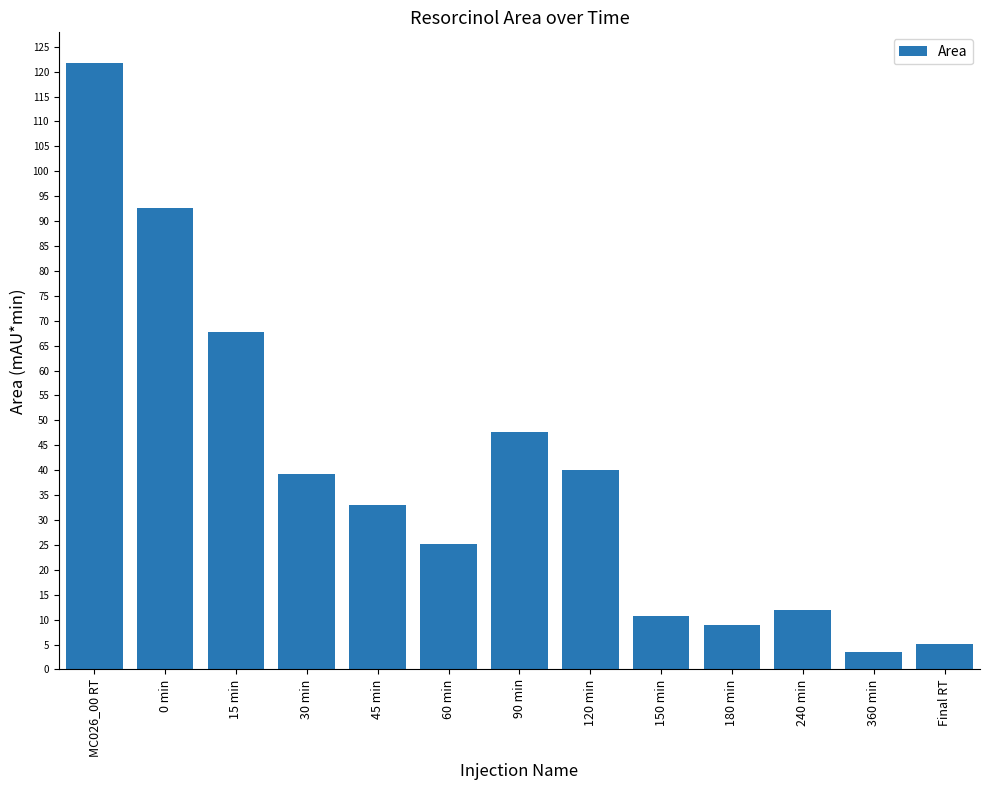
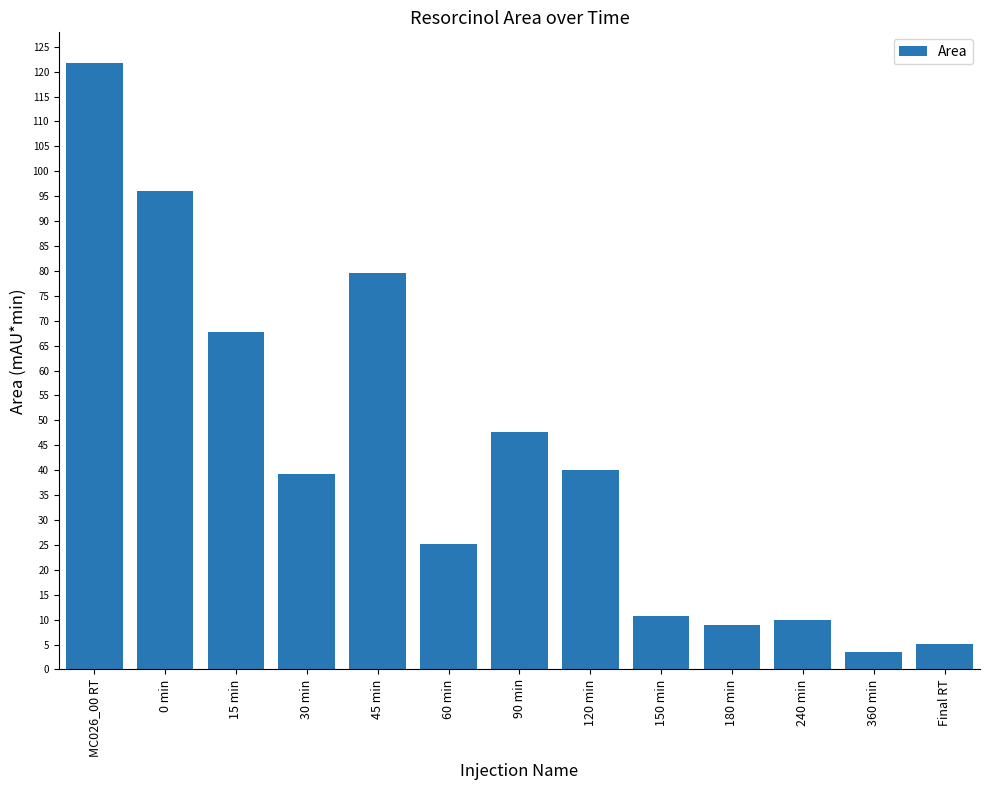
  {
    "MC026_00 RT": 122,
-   "0 min": 93,
+   "0 min": 96,
    "15 min": 68,
    "30 min": 39,
-   "45 min": 33,
+   "45 min": 80,
    "60 min": 25,
    "90 min": 48,
    "120 min": 40,
    "150 min": 11,
    "180 min": 9,
-   "240 min": 12,
+   "240 min": 10,
    "360 min": 4,
    "Final RT": 5
  }
